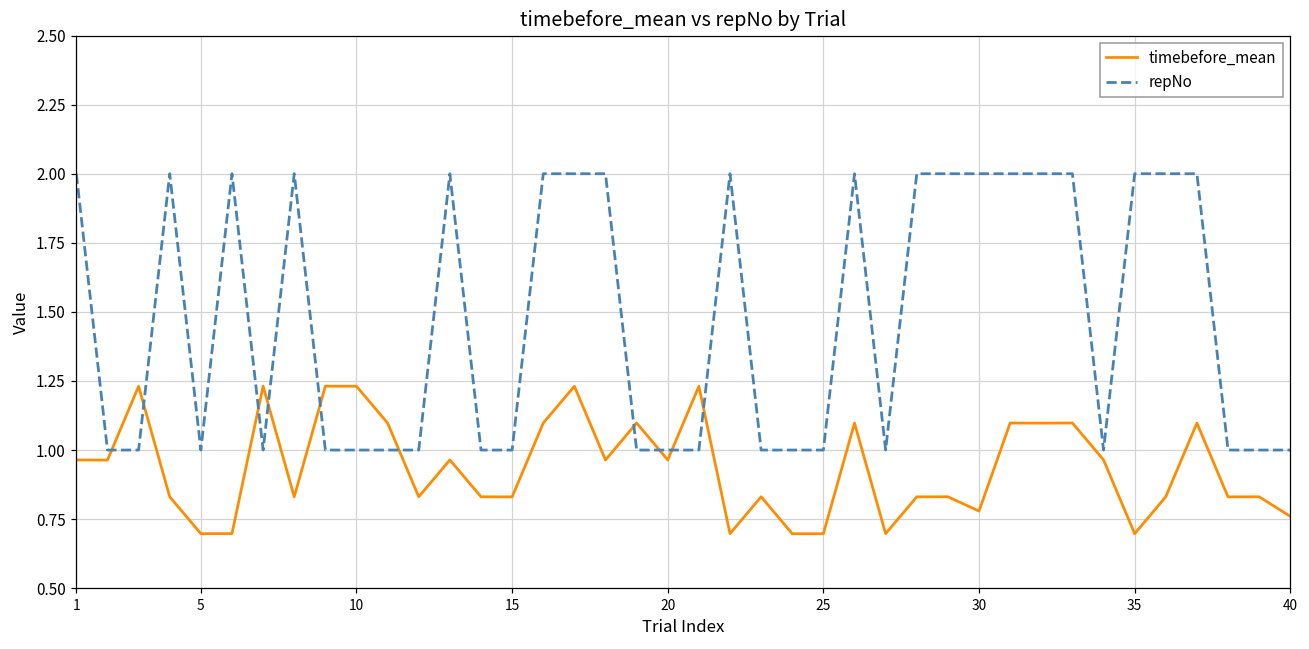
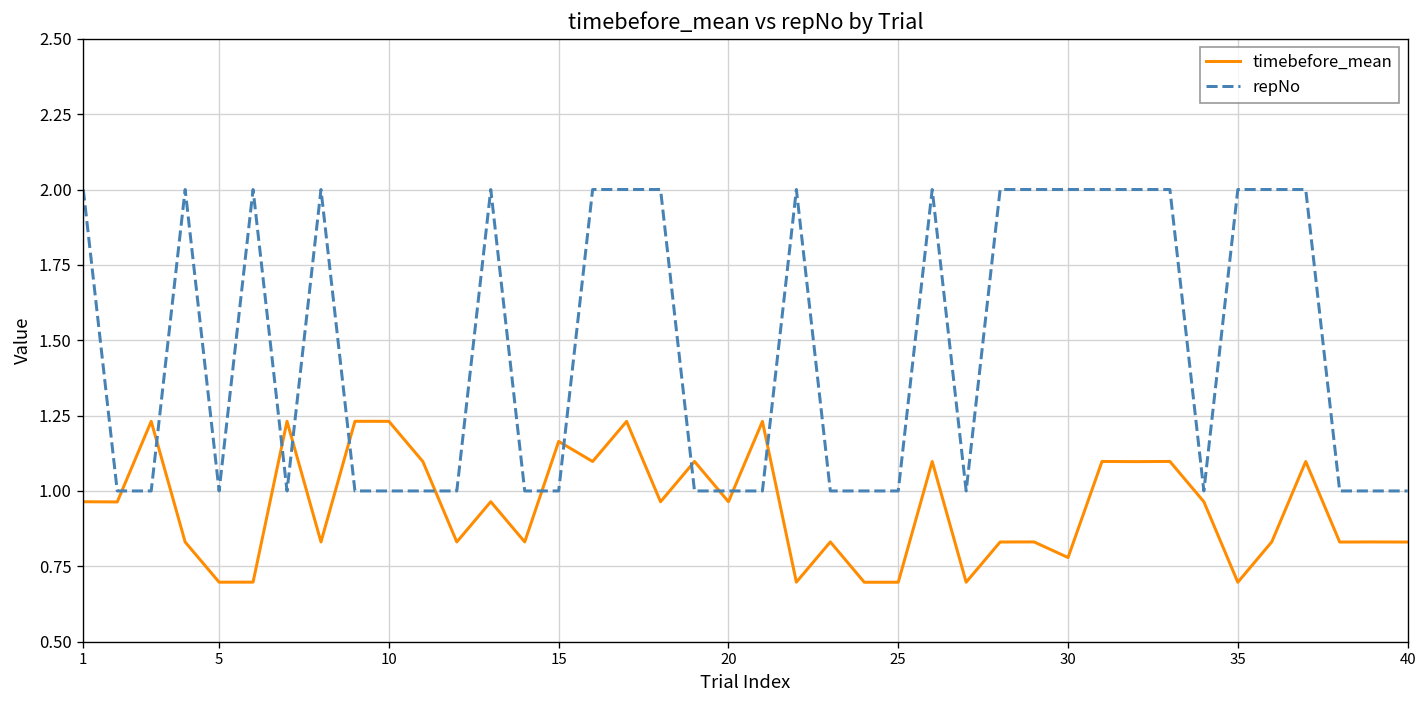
  {
    "timebefore_mean": {
      "1": 0.96,
      "5": 0.70,
      "10": 1.23,
-     "15": 0.83,
+     "15": 1.16,
      "20": 0.96,
      "25": 0.70,
      "30": 0.78,
      "35": 0.70,
-     "40": 0.76
+     "40": 0.83
    },
    "repNo": {
      "1": 2.00,
      "5": 1.00,
      "10": 1.00,
      "15": 1.00,
      "20": 1.00,
      "25": 1.00,
      "30": 2.00,
      "35": 2.00,
      "40": 1.00
    }
  }
